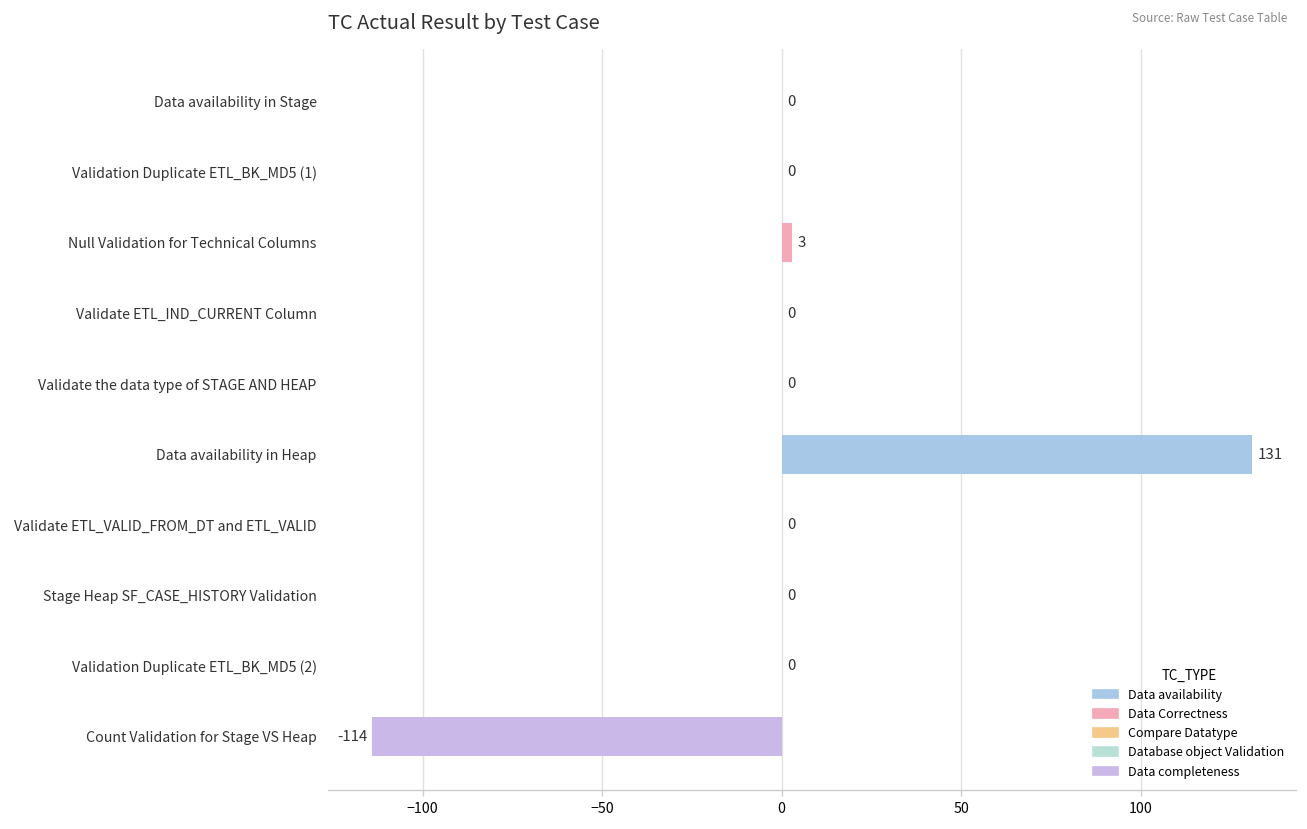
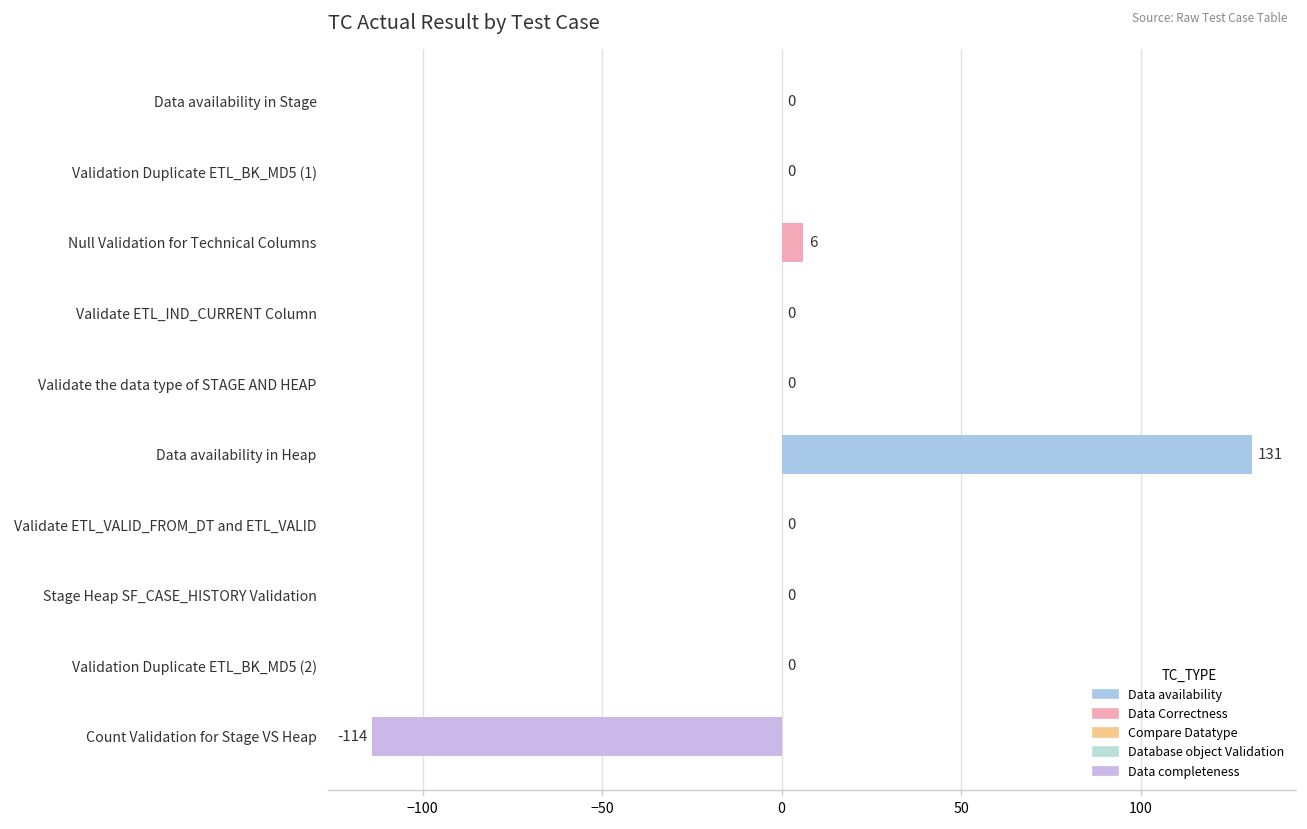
  {
    "Data availability in Stage": 0,
    "Validation Duplicate ETL_BK_MD5 (1)": 0,
-   "Null Validation for Technical Columns": 3,
+   "Null Validation for Technical Columns": 6,
    "Validate ETL_IND_CURRENT Column": 0,
    "Validate the data type of STAGE AND HEAP": 0,
    "Data availability in Heap": 131,
    "Validate ETL_VALID_FROM_DT and ETL_VALID": 0,
    "Stage Heap SF_CASE_HISTORY Validation": 0,
    "Validation Duplicate ETL_BK_MD5 (2)": 0,
    "Count Validation for Stage VS Heap": -114
  }
